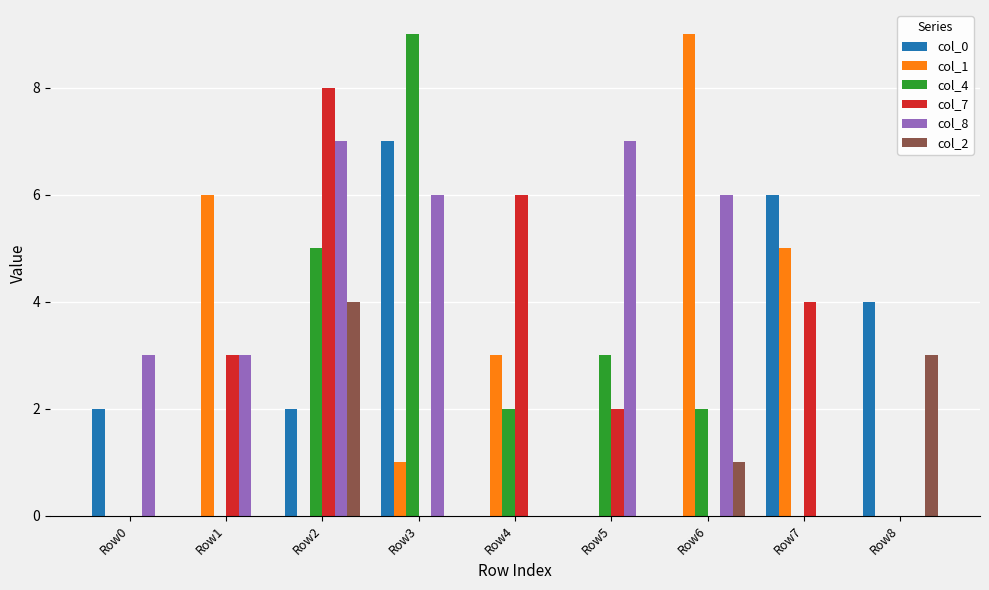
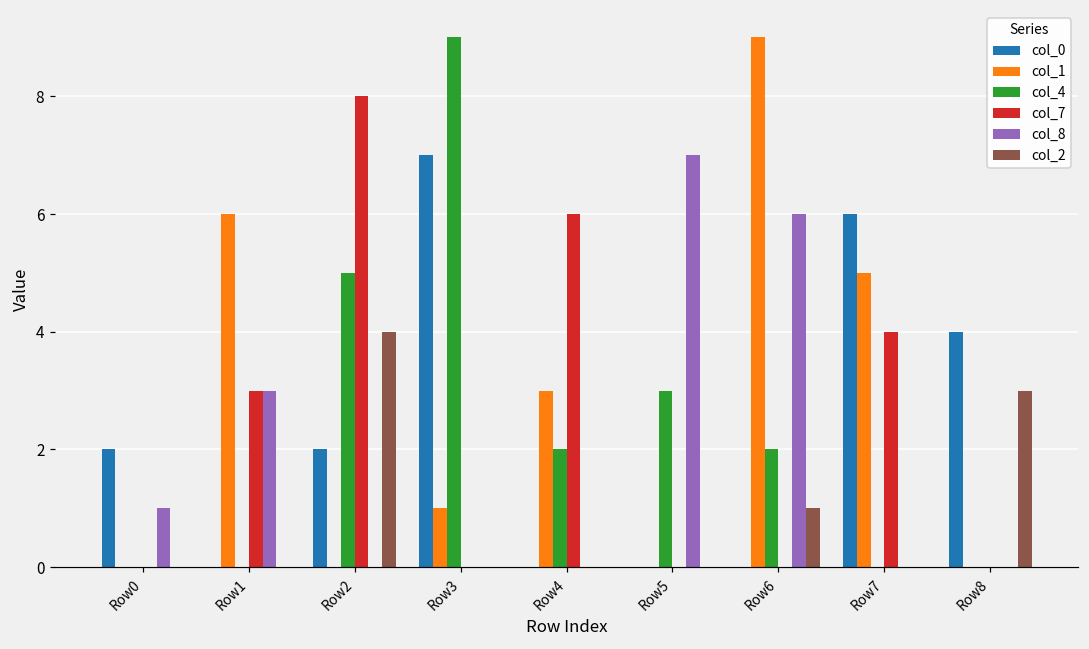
  {
    "col_0": {
      "Row0": 2,
      "Row1": 0,
      "Row2": 2,
      "Row3": 7,
      "Row4": 0,
      "Row5": 0,
      "Row6": 0,
      "Row7": 6,
      "Row8": 4
    },
    "col_1": {
      "Row0": 0,
      "Row1": 6,
      "Row2": 0,
      "Row3": 1,
      "Row4": 3,
      "Row5": 0,
      "Row6": 9,
      "Row7": 5,
      "Row8": 0
    },
    "col_4": {
      "Row0": 0,
      "Row1": 0,
      "Row2": 5,
      "Row3": 9,
      "Row4": 2,
      "Row5": 3,
      "Row6": 2,
      "Row7": 0,
      "Row8": 0
    },
    "col_7": {
      "Row0": 0,
      "Row1": 3,
      "Row2": 8,
      "Row3": 0,
      "Row4": 6,
-     "Row5": 2,
+     "Row5": 0,
      "Row6": 0,
      "Row7": 4,
      "Row8": 0
    },
    "col_8": {
-     "Row0": 3,
+     "Row0": 1,
      "Row1": 3,
-     "Row2": 7,
-     "Row3": 6,
+     "Row2": 0,
+     "Row3": 0,
      "Row4": 0,
      "Row5": 7,
      "Row6": 6,
      "Row7": 0,
      "Row8": 0
    },
    "col_2": {
      "Row0": 0,
      "Row1": 0,
      "Row2": 4,
      "Row3": 0,
      "Row4": 0,
      "Row5": 0,
      "Row6": 1,
      "Row7": 0,
      "Row8": 3
    }
  }
